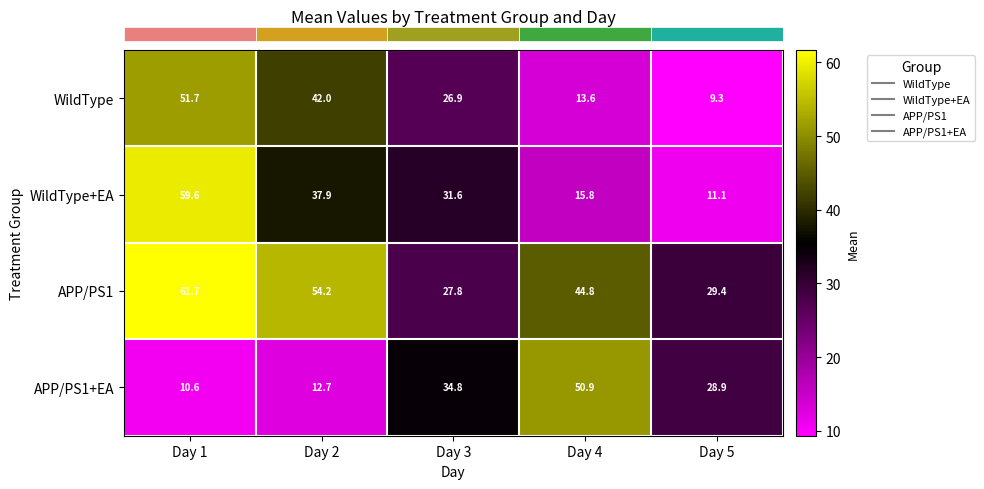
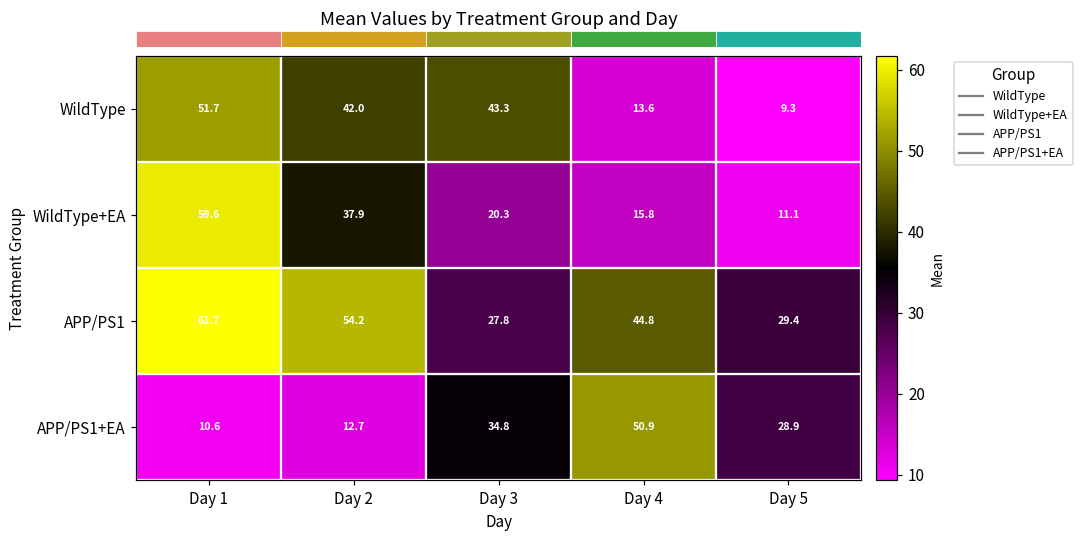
  {
    "WildType": {
      "Day 1": 51.7,
      "Day 2": 42.0,
-     "Day 3": 26.9,
+     "Day 3": 43.3,
      "Day 4": 13.6,
      "Day 5": 9.3
    },
    "WildType+EA": {
      "Day 1": 59.6,
      "Day 2": 37.9,
-     "Day 3": 31.6,
+     "Day 3": 20.3,
      "Day 4": 15.8,
      "Day 5": 11.1
    },
    "APP/PS1": {
      "Day 1": 61.7,
      "Day 2": 54.2,
      "Day 3": 27.8,
      "Day 4": 44.8,
      "Day 5": 29.4
    },
    "APP/PS1+EA": {
      "Day 1": 10.6,
      "Day 2": 12.7,
      "Day 3": 34.8,
      "Day 4": 50.9,
      "Day 5": 28.9
    }
  }
